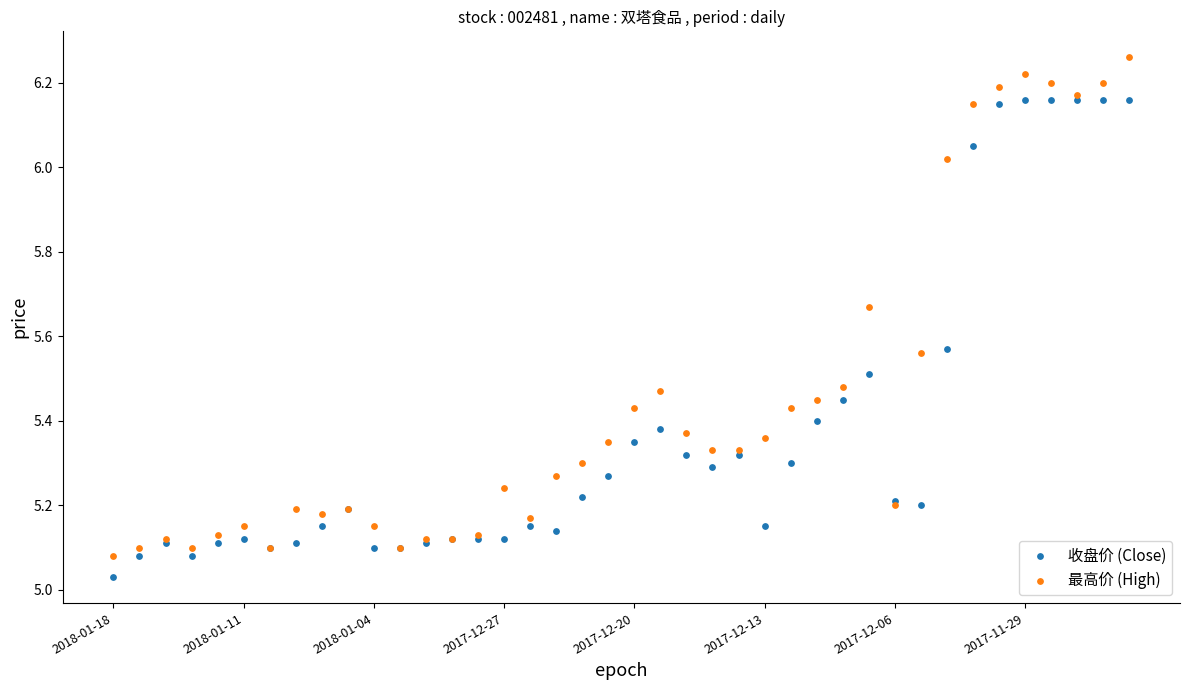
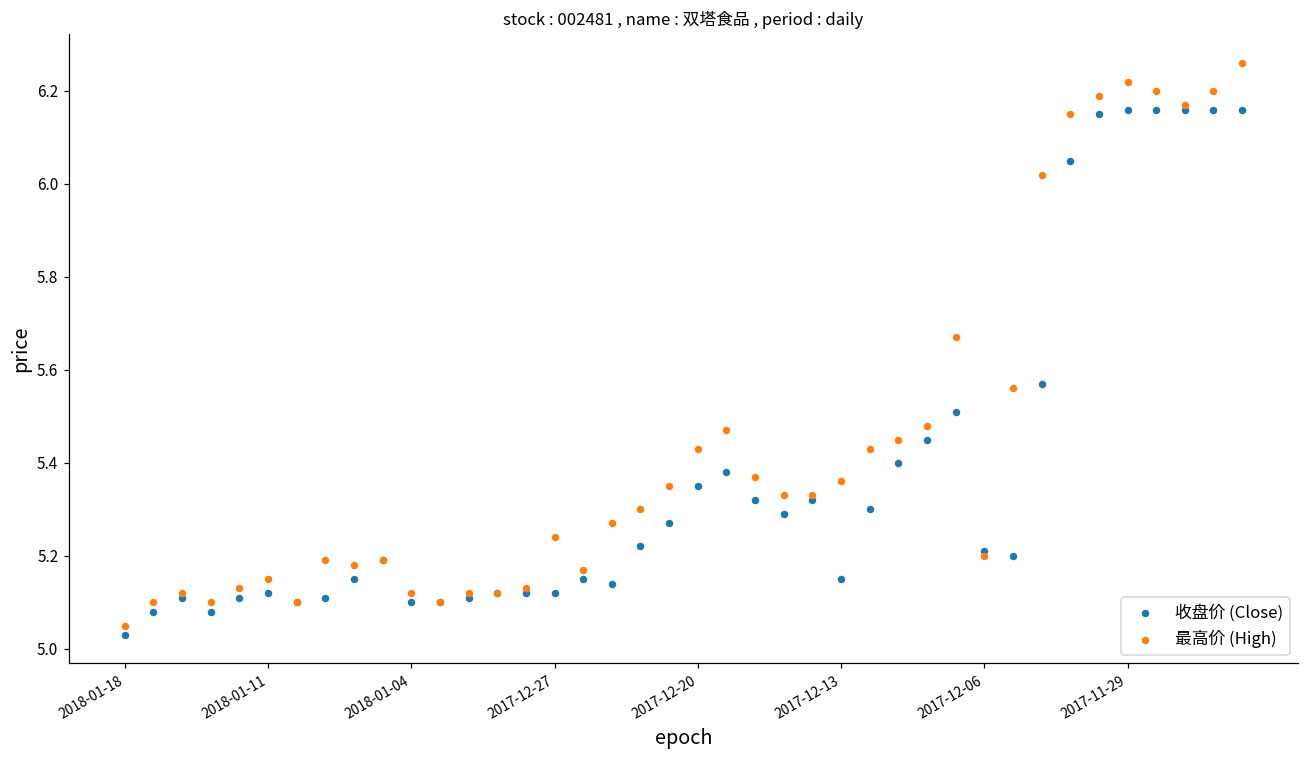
  {
    "最高价 (High)": {
-     "2018-01-18": 5.08,
-     "2018-01-04": 5.15
+     "2018-01-18": 5.05,
+     "2018-01-04": 5.12
    }
  }
